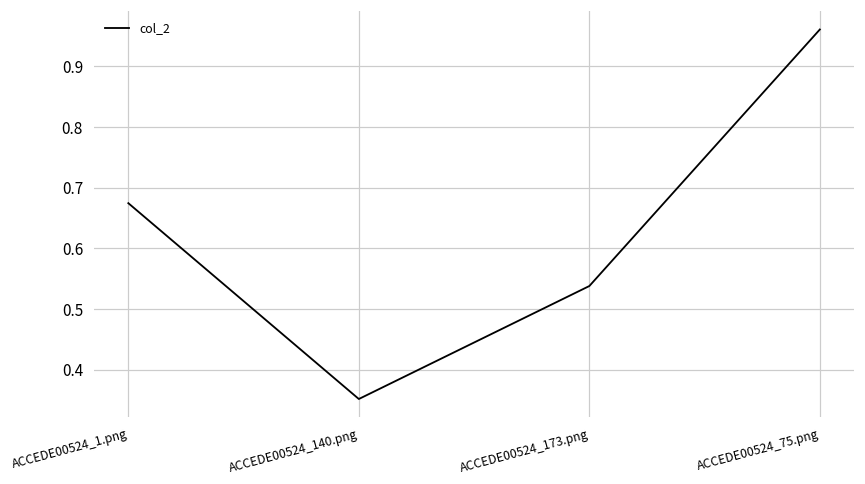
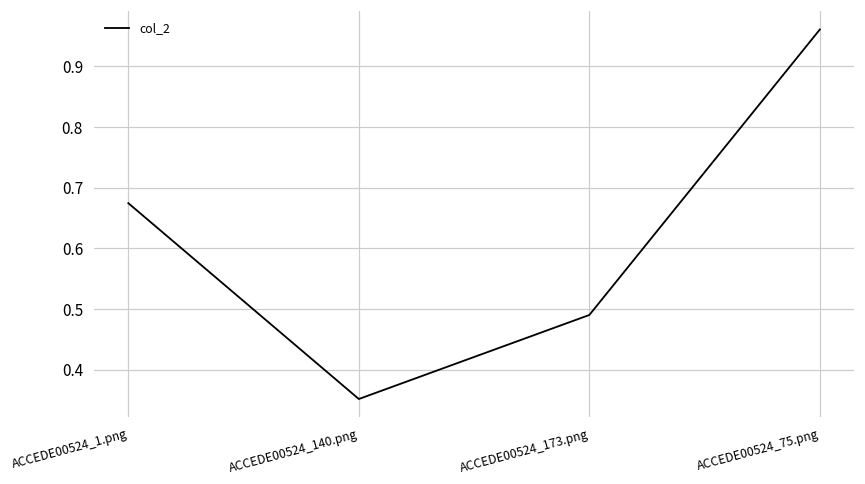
  {
    "ACCEDE00524_1.png": 0.67,
    "ACCEDE00524_140.png": 0.35,
-   "ACCEDE00524_173.png": 0.54,
+   "ACCEDE00524_173.png": 0.49,
    "ACCEDE00524_75.png": 0.96
  }
